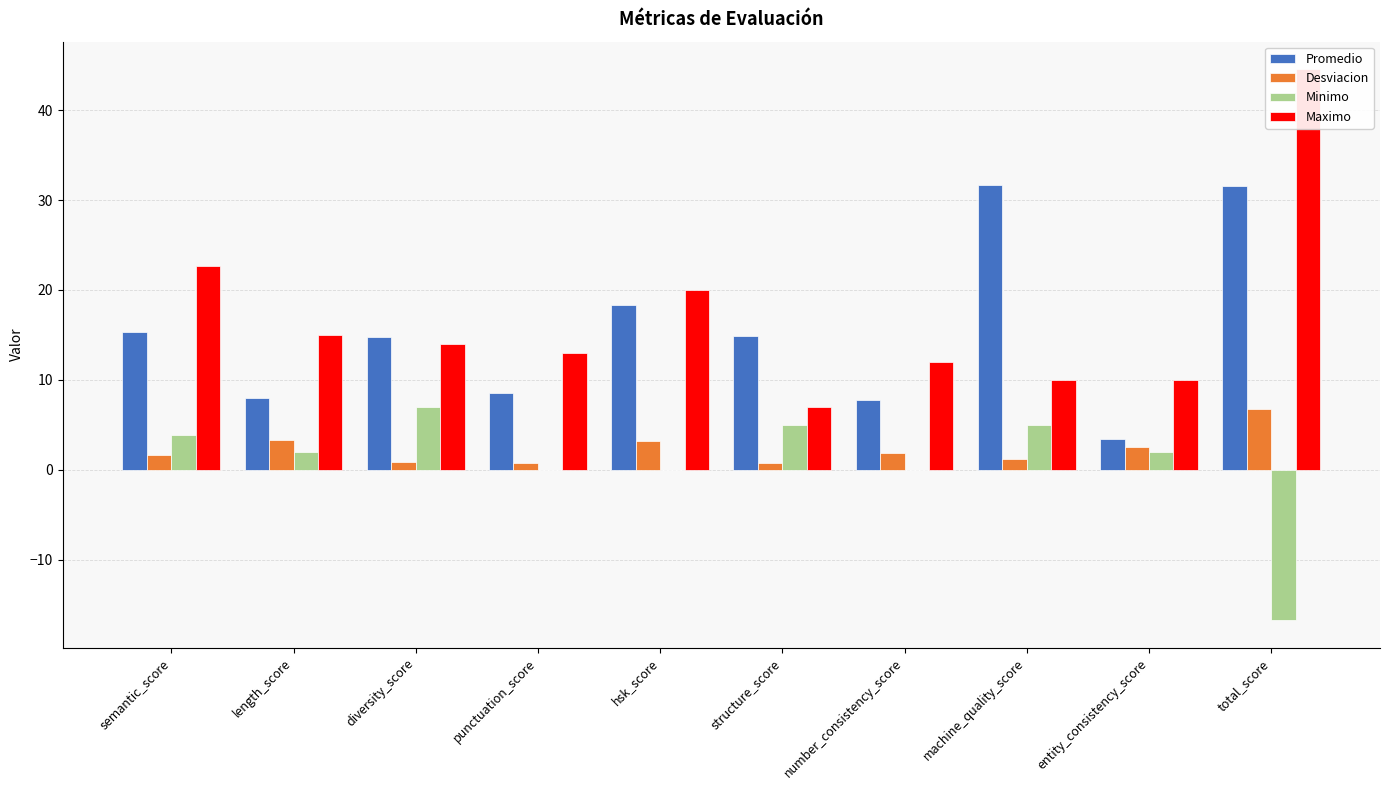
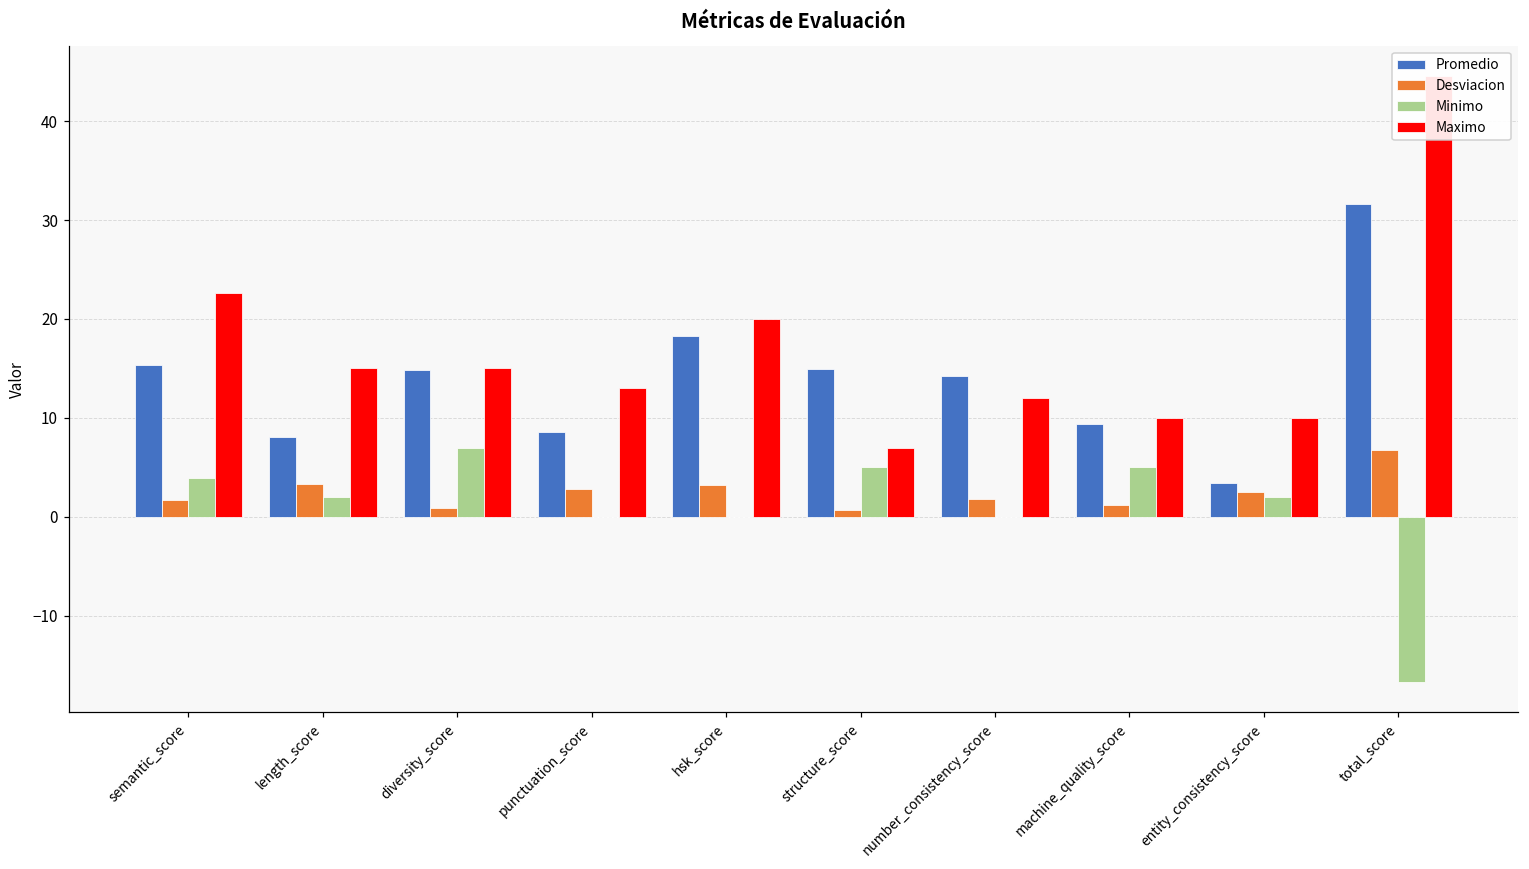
  {
    "Promedio": {
      "semantic_score": 15,
      "length_score": 8,
      "diversity_score": 15,
      "punctuation_score": 9,
      "hsk_score": 18,
      "structure_score": 15,
-     "number_consistency_score": 8,
-     "machine_quality_score": 32,
+     "number_consistency_score": 14,
+     "machine_quality_score": 9,
      "entity_consistency_score": 3,
      "total_score": 32
    },
    "Desviacion": {
      "semantic_score": 2,
      "length_score": 3,
      "diversity_score": 1,
-     "punctuation_score": 1,
+     "punctuation_score": 3,
      "hsk_score": 3,
      "structure_score": 1,
      "number_consistency_score": 2,
      "machine_quality_score": 1,
      "entity_consistency_score": 3,
      "total_score": 7
    },
    "Minimo": {
      "semantic_score": 4,
      "length_score": 2,
      "diversity_score": 7,
      "punctuation_score": 0,
      "hsk_score": 0,
      "structure_score": 5,
      "number_consistency_score": 0,
      "machine_quality_score": 5,
      "entity_consistency_score": 2,
      "total_score": -17
    },
    "Maximo": {
      "semantic_score": 23,
      "length_score": 15,
-     "diversity_score": 14,
+     "diversity_score": 15,
      "punctuation_score": 13,
      "hsk_score": 20,
      "structure_score": 7,
      "number_consistency_score": 12,
      "machine_quality_score": 10,
      "entity_consistency_score": 10
    }
  }
